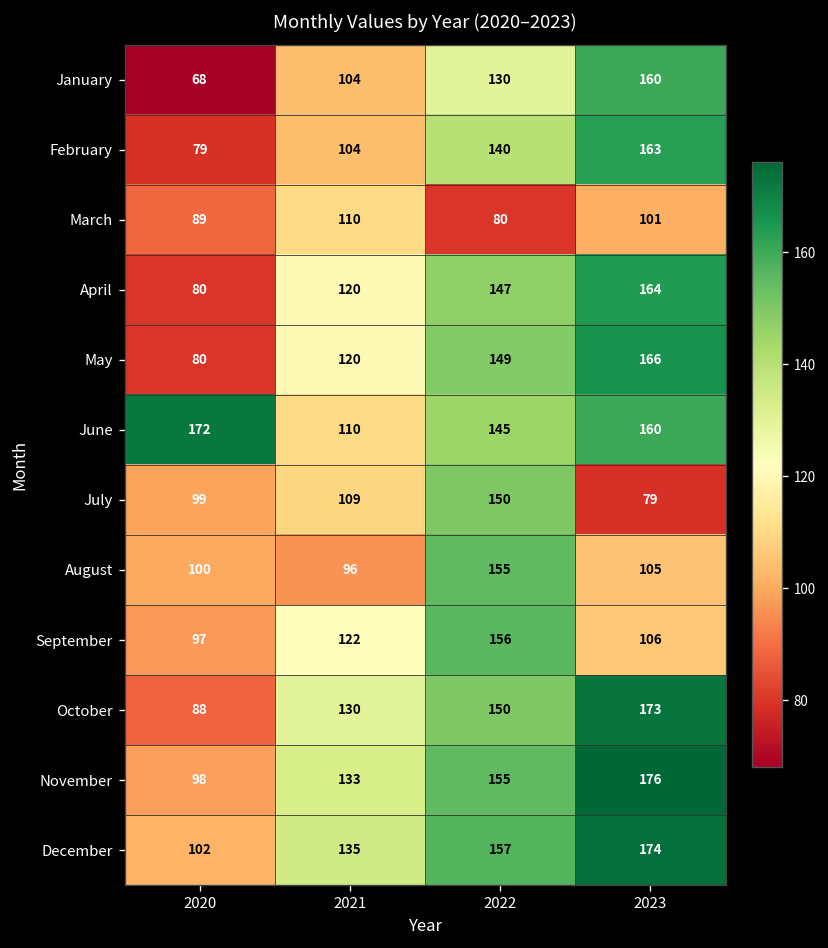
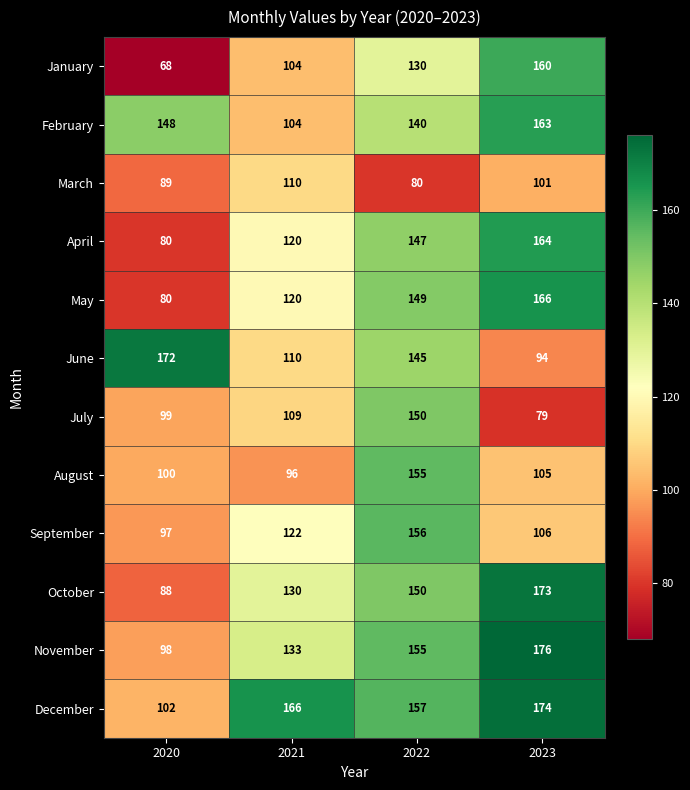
  {
    "January": {
      "2020": 68,
      "2021": 104,
      "2022": 130,
      "2023": 160
    },
    "February": {
-     "2020": 79,
+     "2020": 148,
      "2021": 104,
      "2022": 140,
      "2023": 163
    },
    "March": {
      "2020": 89,
      "2021": 110,
      "2022": 80,
      "2023": 101
    },
    "April": {
      "2020": 80,
      "2021": 120,
      "2022": 147,
      "2023": 164
    },
    "May": {
      "2020": 80,
      "2021": 120,
      "2022": 149,
      "2023": 166
    },
    "June": {
      "2020": 172,
      "2021": 110,
      "2022": 145,
-     "2023": 160
+     "2023": 94
    },
    "July": {
      "2020": 99,
      "2021": 109,
      "2022": 150,
      "2023": 79
    },
    "August": {
      "2020": 100,
      "2021": 96,
      "2022": 155,
      "2023": 105
    },
    "September": {
      "2020": 97,
      "2021": 122,
      "2022": 156,
      "2023": 106
    },
    "October": {
      "2020": 88,
      "2021": 130,
      "2022": 150,
      "2023": 173
    },
    "November": {
      "2020": 98,
      "2021": 133,
      "2022": 155,
      "2023": 176
    },
    "December": {
      "2020": 102,
-     "2021": 135,
+     "2021": 166,
      "2022": 157,
      "2023": 174
    }
  }
